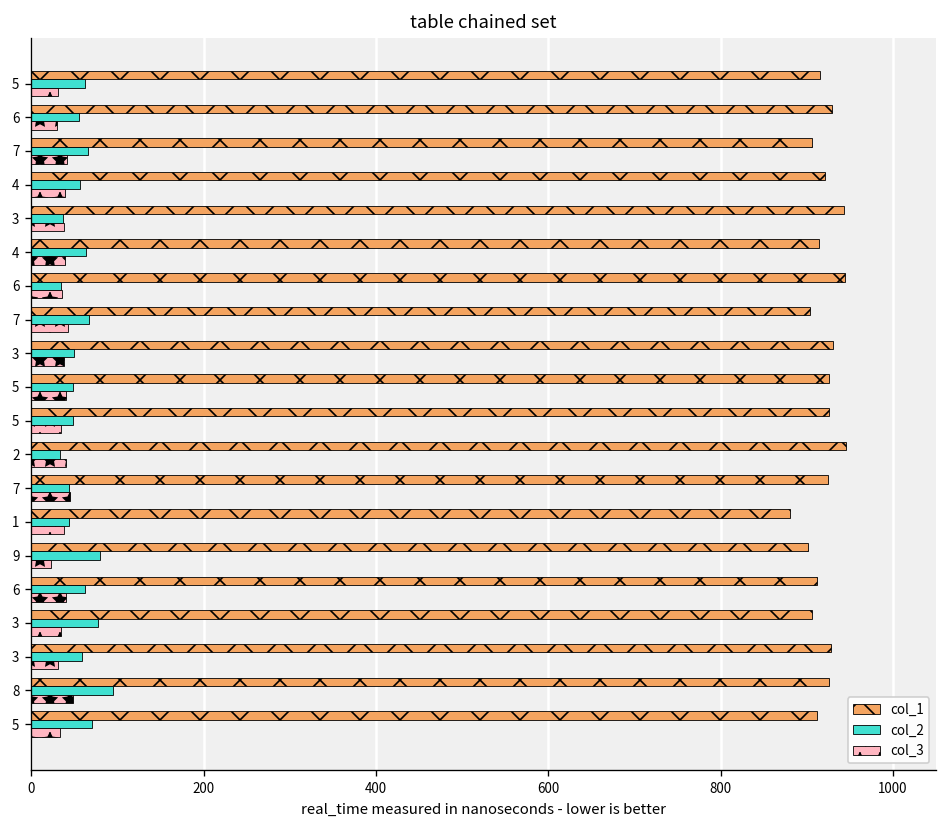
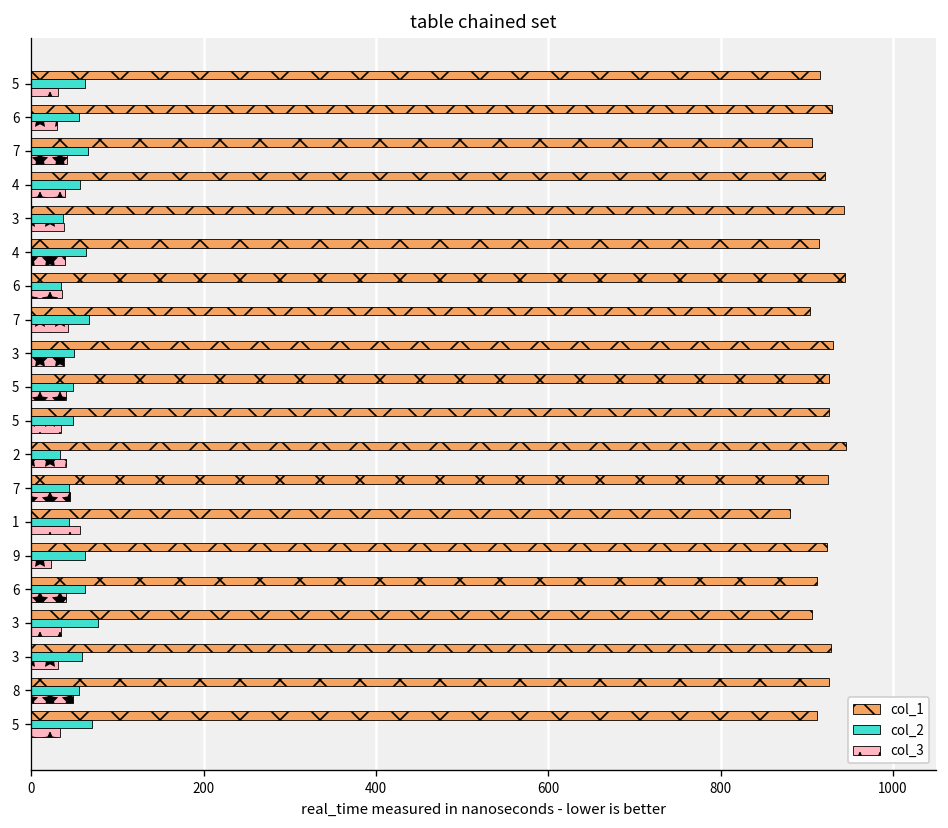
  {
    "col_1": {
      "2": 950,
      "1": 880,
-     "9": 900,
+     "9": 920,
      "8": 930
    },
    "col_2": {
      "2": 30,
      "1": 40,
-     "9": 80,
-     "8": 100
+     "9": 60,
+     "8": 60
    },
    "col_3": {
      "2": 40,
-     "1": 40,
+     "1": 60,
      "9": 20,
      "8": 50
    }
  }
